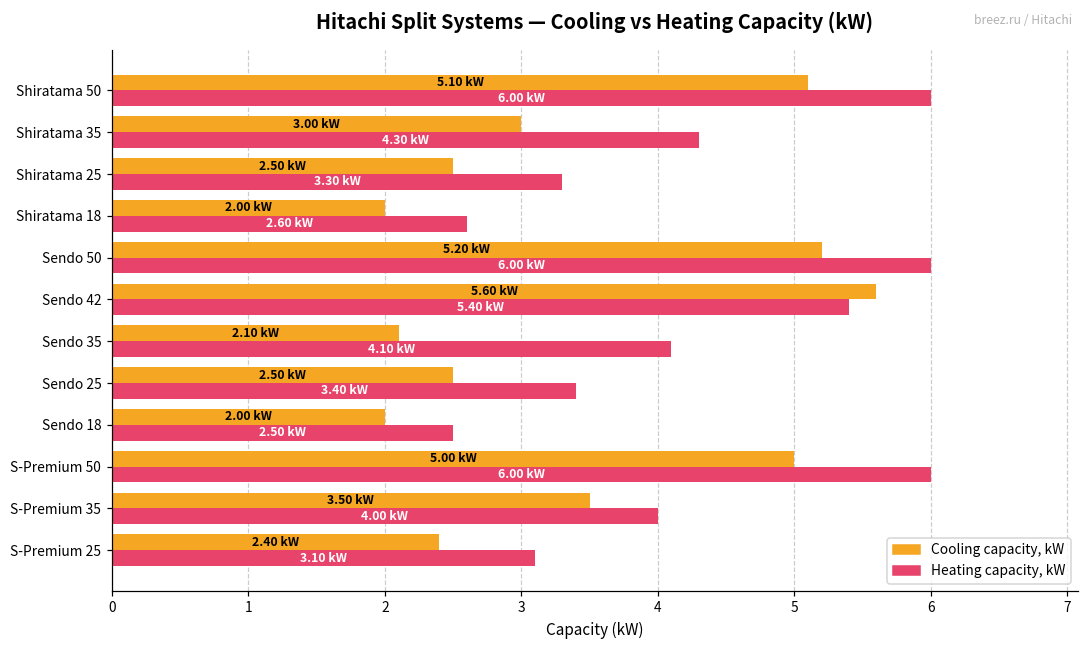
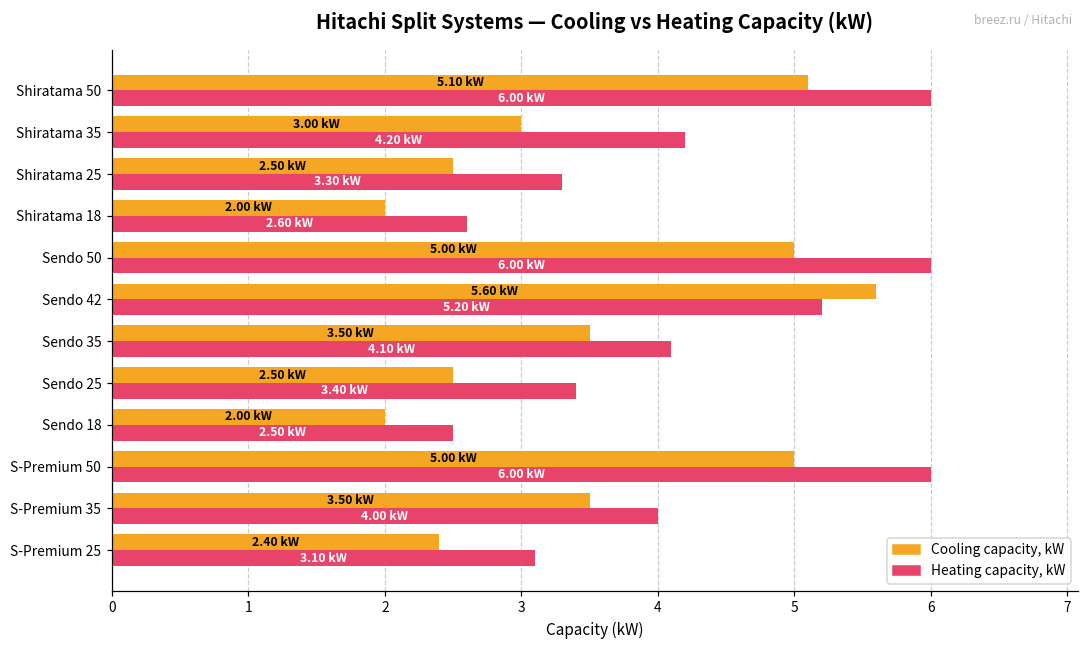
  {
    "Cooling capacity, kW": {
      "Shiratama 50": 5.10,
      "Shiratama 35": 3.00,
      "Shiratama 25": 2.50,
      "Shiratama 18": 2.00,
-     "Sendo 50": 5.20,
+     "Sendo 50": 5.00,
      "Sendo 42": 5.60,
-     "Sendo 35": 2.10,
+     "Sendo 35": 3.50,
      "Sendo 25": 2.50,
      "Sendo 18": 2.00,
      "S-Premium 50": 5.00,
      "S-Premium 35": 3.50,
      "S-Premium 25": 2.40
    },
    "Heating capacity, kW": {
      "Shiratama 50": 6.00,
-     "Shiratama 35": 4.30,
+     "Shiratama 35": 4.20,
      "Shiratama 25": 3.30,
      "Shiratama 18": 2.60,
      "Sendo 50": 6.00,
-     "Sendo 42": 5.40,
+     "Sendo 42": 5.20,
      "Sendo 35": 4.10,
      "Sendo 25": 3.40,
      "Sendo 18": 2.50,
      "S-Premium 50": 6.00,
      "S-Premium 35": 4.00,
      "S-Premium 25": 3.10
    }
  }
